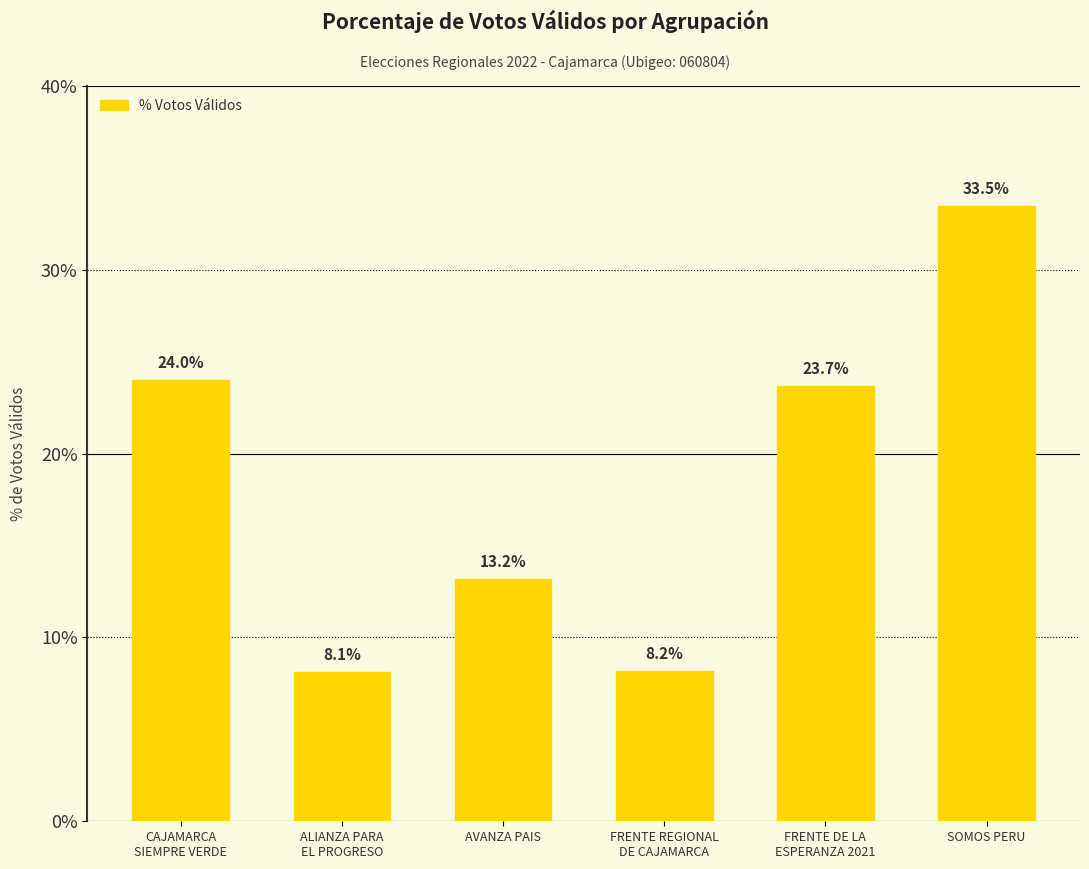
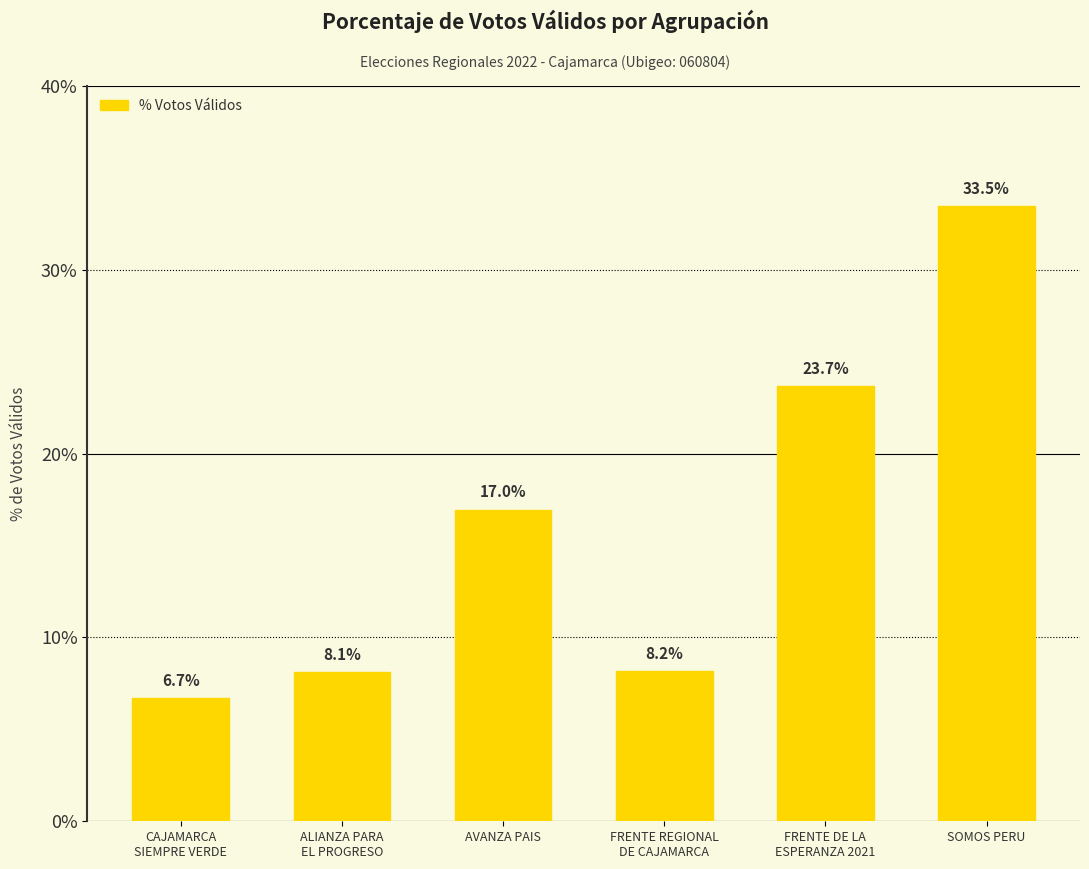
  {
-   "CAJAMARCA SIEMPRE VERDE": "24.0%",
+   "CAJAMARCA SIEMPRE VERDE": "6.7%",
    "ALIANZA PARA EL PROGRESO": "8.1%",
-   "AVANZA PAIS": "13.2%",
+   "AVANZA PAIS": "17.0%",
    "FRENTE REGIONAL DE CAJAMARCA": "8.2%",
    "FRENTE DE LA ESPERANZA 2021": "23.7%",
    "SOMOS PERU": "33.5%"
  }
